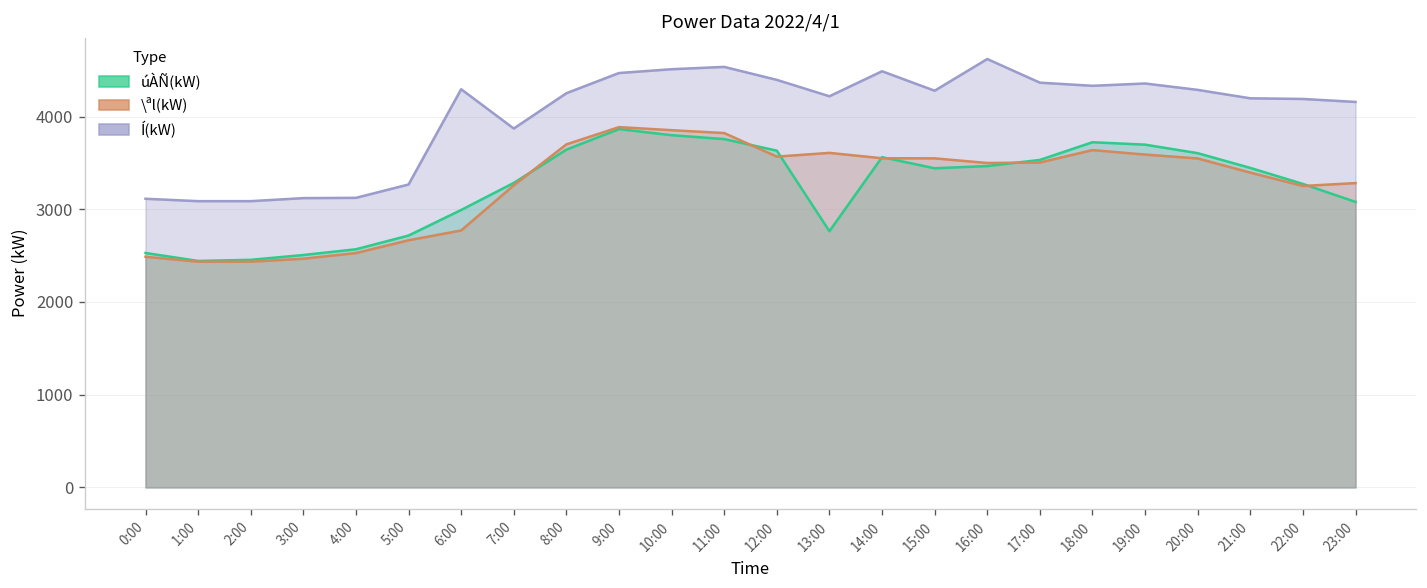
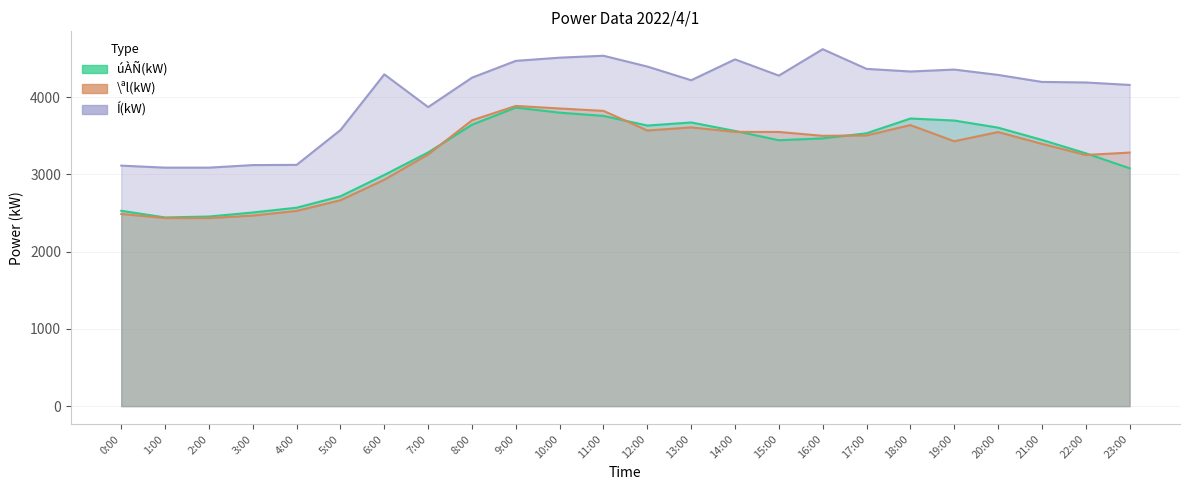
  {
    "úÀÑ(kW)": {
      "0:00": 2500,
      "3:00": 2500,
      "4:00": 2600,
      "5:00": 2700,
      "6:00": 3000,
      "8:00": 3600,
      "10:00": 3800,
      "11:00": 3800,
      "12:00": 3600,
-     "13:00": 2800,
+     "13:00": 3700,
      "15:00": 3400,
      "16:00": 3500,
      "18:00": 3700,
      "19:00": 3700,
      "20:00": 3600,
      "21:00": 3400,
      "23:00": 3100
    },
    "\\ªl(kW)": {
      "0:00": 2500,
      "3:00": 2500,
      "4:00": 2500,
      "5:00": 2700,
-     "6:00": 2800,
+     "6:00": 2900,
      "8:00": 3700,
      "10:00": 3900,
      "11:00": 3800,
      "12:00": 3600,
      "13:00": 3600,
      "15:00": 3600,
      "16:00": 3500,
      "18:00": 3600,
-     "19:00": 3600,
+     "19:00": 3400,
      "20:00": 3500,
      "21:00": 3400,
      "23:00": 3300
    },
    "Í(kW)": {
      "0:00": 3100,
      "1:00": 3100,
      "2:00": 3100,
      "3:00": 3100,
      "4:00": 3100,
-     "5:00": 3300,
+     "5:00": 3600,
      "6:00": 4300,
      "7:00": 3900,
      "8:00": 4300,
      "9:00": 4500,
      "10:00": 4500,
      "11:00": 4500,
      "12:00": 4400,
      "13:00": 4200,
      "14:00": 4500,
      "15:00": 4300,
      "16:00": 4600,
      "17:00": 4400,
      "18:00": 4300,
      "19:00": 4400,
      "20:00": 4300,
      "21:00": 4200,
      "22:00": 4200,
      "23:00": 4200
    }
  }
